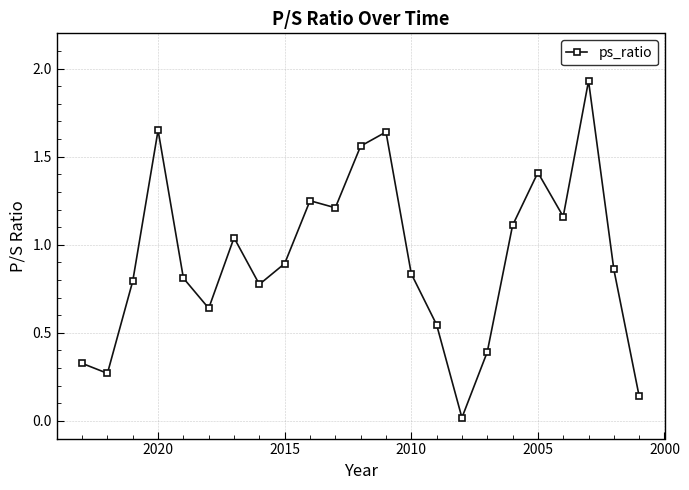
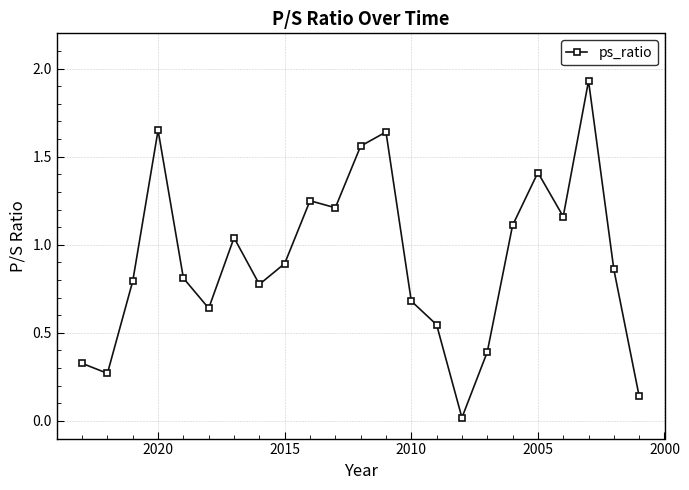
  {
    "2020": 1.65,
    "2015": 0.89,
-   "2010": 0.84,
+   "2010": 0.68,
    "2005": 1.41
  }
